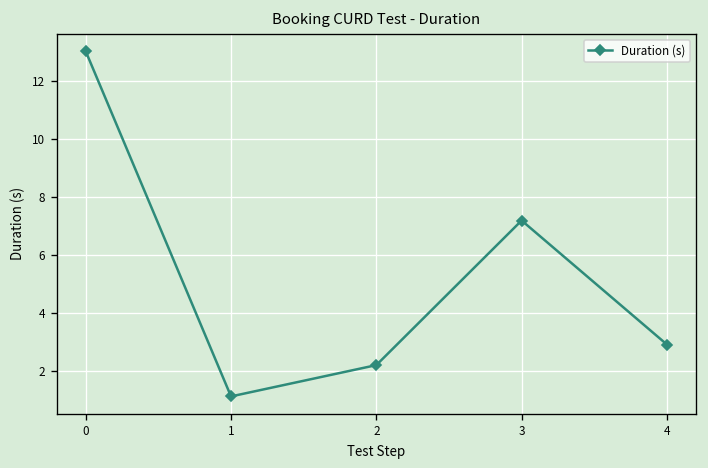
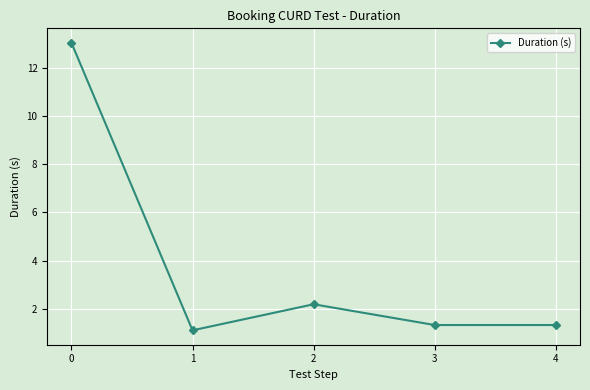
  {
    "0": 13.0,
    "1": 1.1,
    "2": 2.2,
-   "3": 7.2,
-   "4": 2.9
+   "3": 1.3,
+   "4": 1.3
  }
